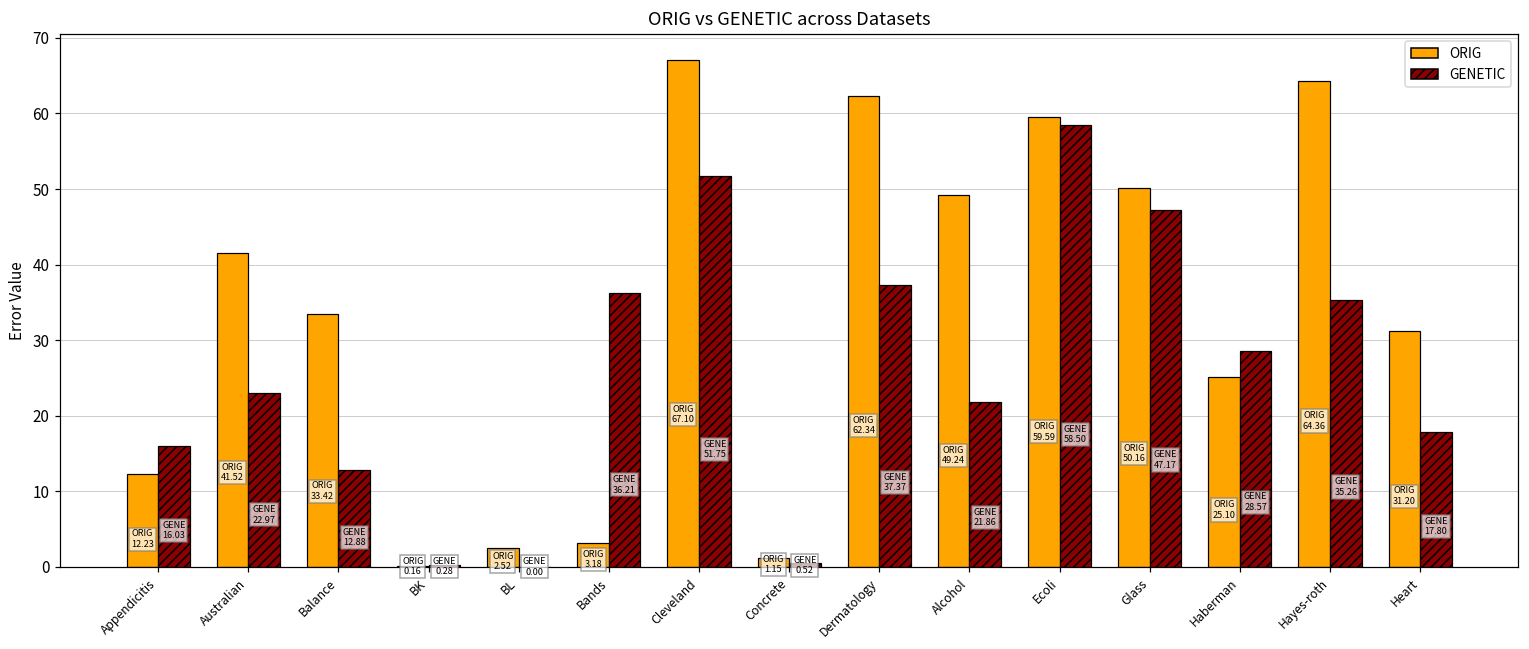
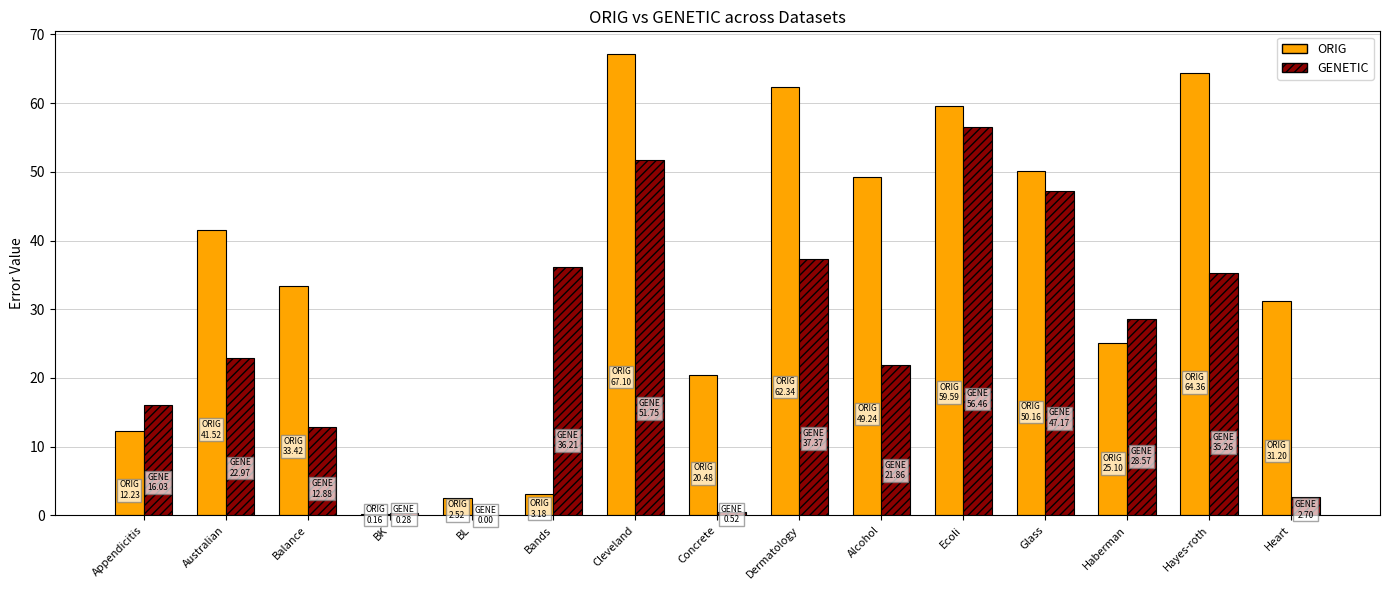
  {
    "ORIG": {
-     "Concrete": 1.15
+     "Concrete": 20.48
    },
    "GENETIC": {
-     "Ecoli": 58.50,
-     "Heart": 17.80
+     "Ecoli": 56.46,
+     "Heart": 2.70
    }
  }
